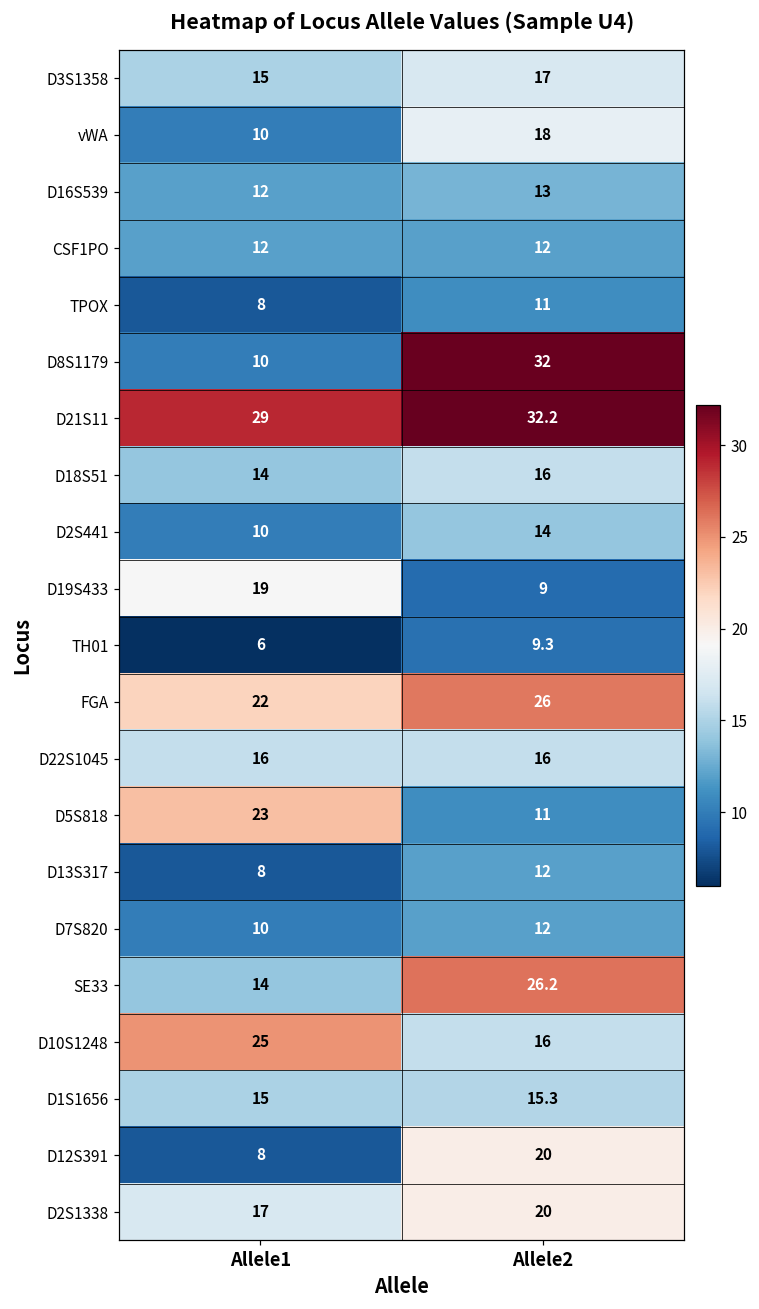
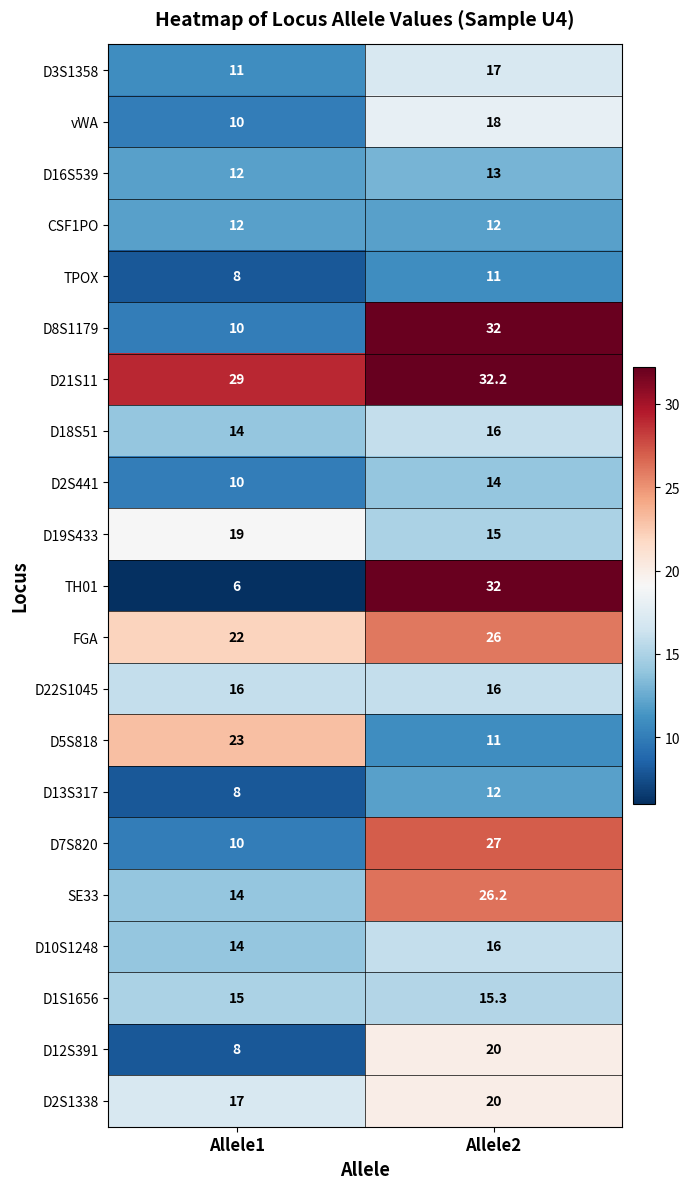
  {
    "D3S1358": {
-     "Allele1": 15,
+     "Allele1": 11,
      "Allele2": 17
    },
    "vWA": {
      "Allele1": 10,
      "Allele2": 18
    },
    "D16S539": {
      "Allele1": 12,
      "Allele2": 13
    },
    "CSF1PO": {
      "Allele1": 12,
      "Allele2": 12
    },
    "TPOX": {
      "Allele1": 8,
      "Allele2": 11
    },
    "D8S1179": {
      "Allele1": 10,
      "Allele2": 32
    },
    "D21S11": {
      "Allele1": 29,
      "Allele2": 32.2
    },
    "D18S51": {
      "Allele1": 14,
      "Allele2": 16
    },
    "D2S441": {
      "Allele1": 10,
      "Allele2": 14
    },
    "D19S433": {
      "Allele1": 19,
-     "Allele2": 9
+     "Allele2": 15
    },
    "TH01": {
      "Allele1": 6,
-     "Allele2": 9.3
+     "Allele2": 32
    },
    "FGA": {
      "Allele1": 22,
      "Allele2": 26
    },
    "D22S1045": {
      "Allele1": 16,
      "Allele2": 16
    },
    "D5S818": {
      "Allele1": 23,
      "Allele2": 11
    },
    "D13S317": {
      "Allele1": 8,
      "Allele2": 12
    },
    "D7S820": {
      "Allele1": 10,
-     "Allele2": 12
+     "Allele2": 27
    },
    "SE33": {
      "Allele1": 14,
      "Allele2": 26.2
    },
    "D10S1248": {
-     "Allele1": 25,
+     "Allele1": 14,
      "Allele2": 16
    },
    "D1S1656": {
      "Allele1": 15,
      "Allele2": 15.3
    },
    "D12S391": {
      "Allele1": 8,
      "Allele2": 20
    },
    "D2S1338": {
      "Allele1": 17,
      "Allele2": 20
    }
  }
